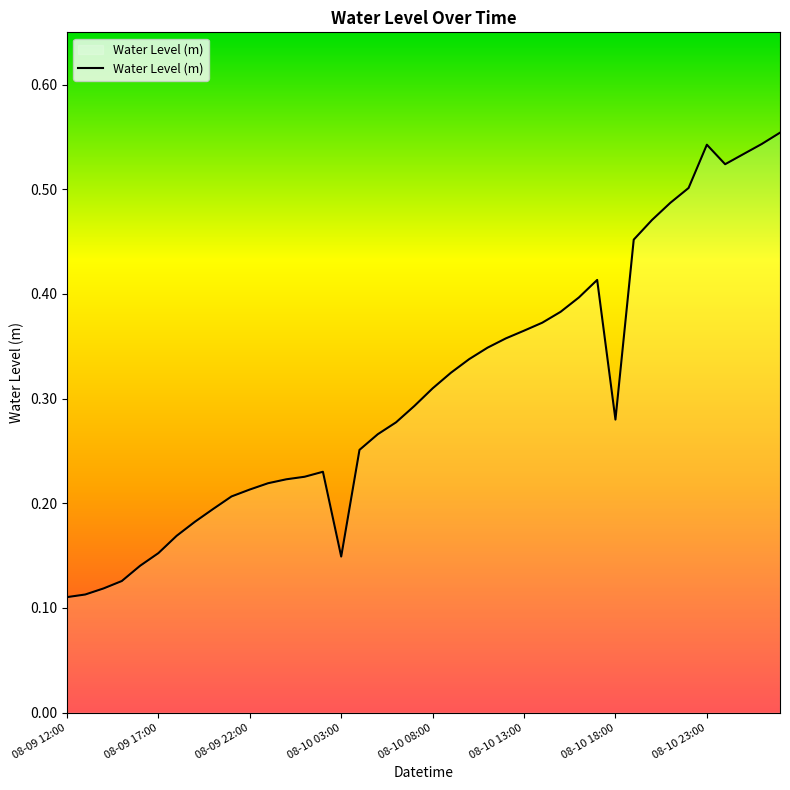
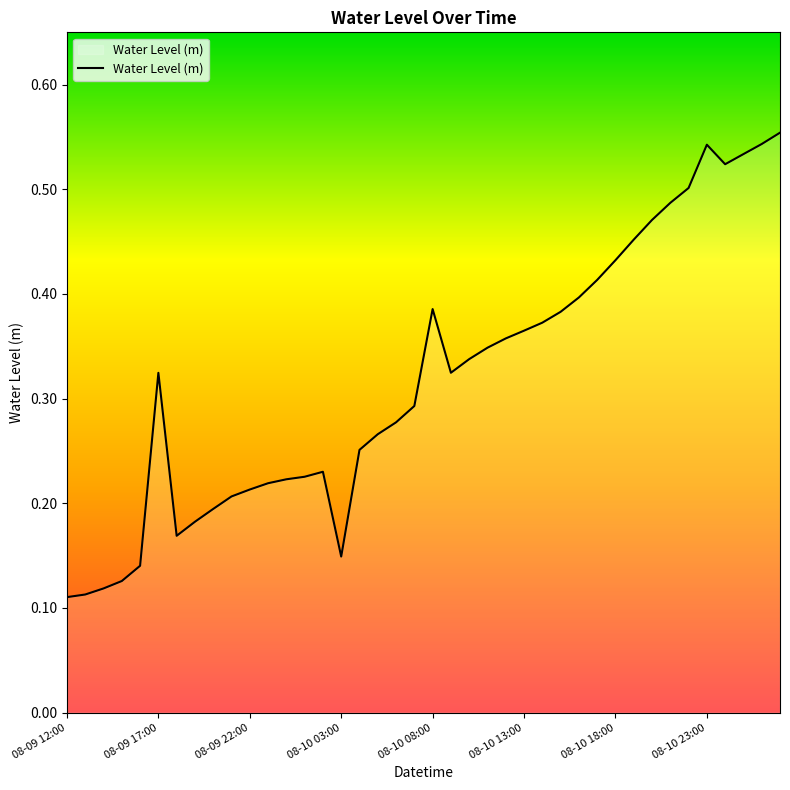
  {
    "08-09 12:00": 0.110,
-   "08-09 17:00": 0.152,
+   "08-09 17:00": 0.325,
    "08-09 22:00": 0.213,
    "08-10 03:00": 0.149,
-   "08-10 08:00": 0.310,
+   "08-10 08:00": 0.386,
    "08-10 13:00": 0.365,
-   "08-10 18:00": 0.280,
+   "08-10 18:00": 0.432,
    "08-10 23:00": 0.543
  }
